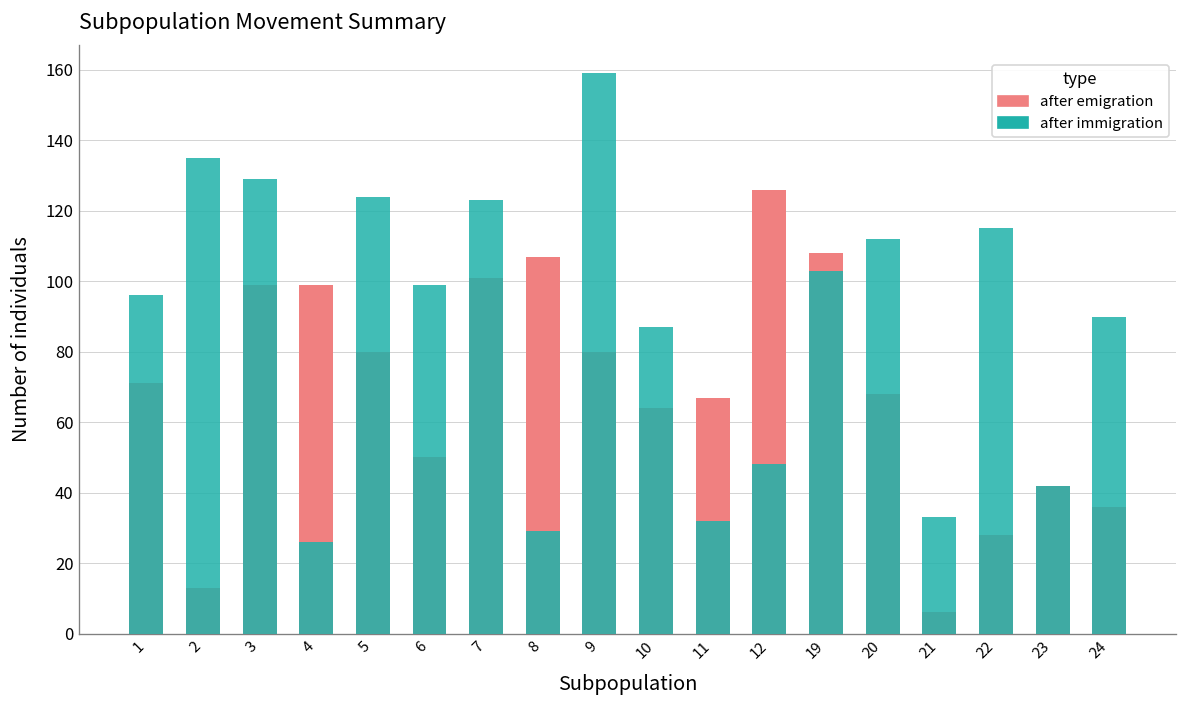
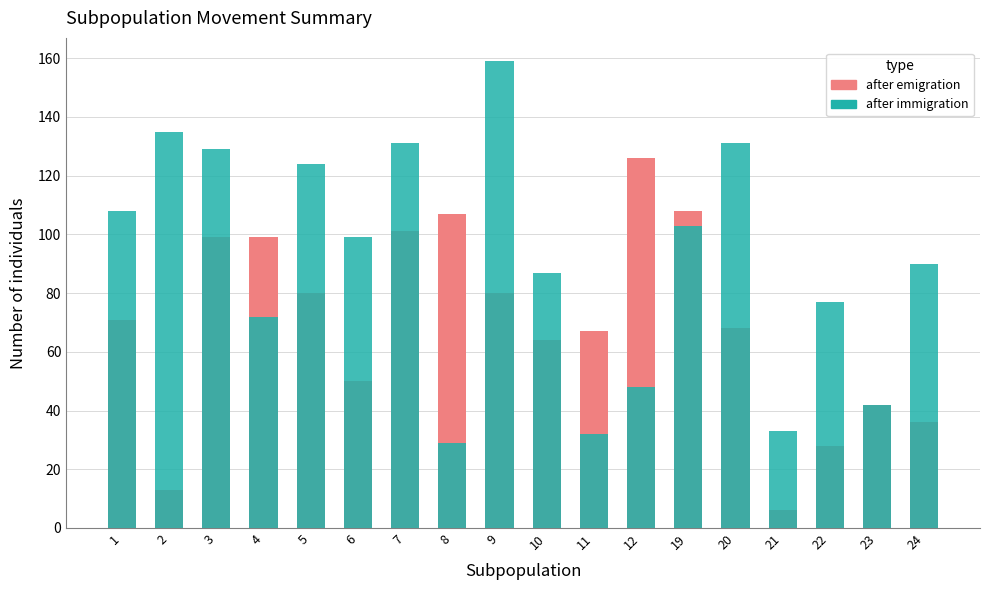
  {
    "after emigration": {
      "4": 99,
      "8": 107,
      "11": 67,
      "12": 126,
      "19": 108,
      "23": 42
    },
    "after immigration": {
-     "1": 96,
+     "1": 108,
      "2": 135,
      "3": 129,
-     "4": 26,
+     "4": 72,
      "5": 124,
      "6": 99,
-     "7": 123,
+     "7": 131,
      "9": 159,
      "10": 87,
-     "20": 112,
+     "20": 131,
      "21": 33,
-     "22": 115,
+     "22": 77,
      "23": 42,
      "24": 90
    }
  }
